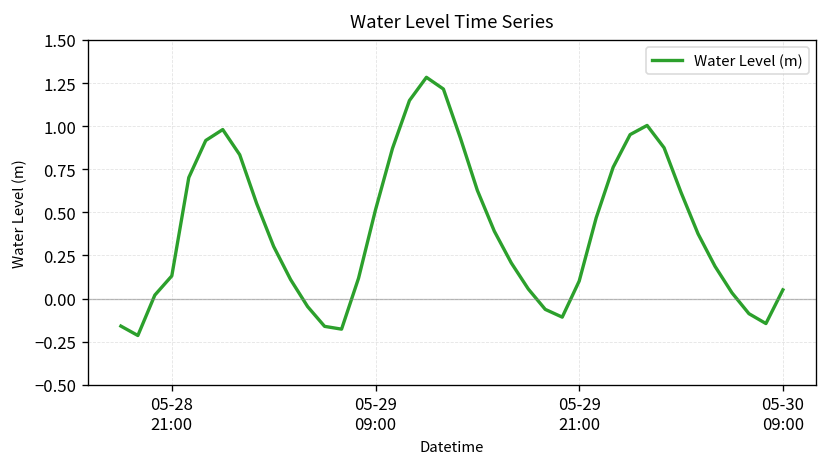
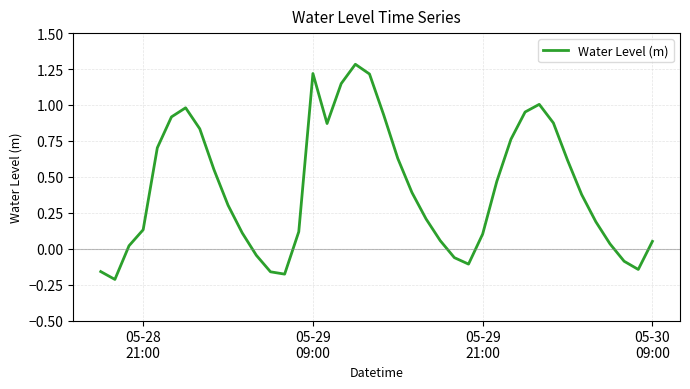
  {
    "05-28 21:00": 0.13,
-   "05-29 09:00": 0.51,
+   "05-29 09:00": 1.22,
    "05-29 21:00": 0.10,
    "05-30 09:00": 0.05
  }
